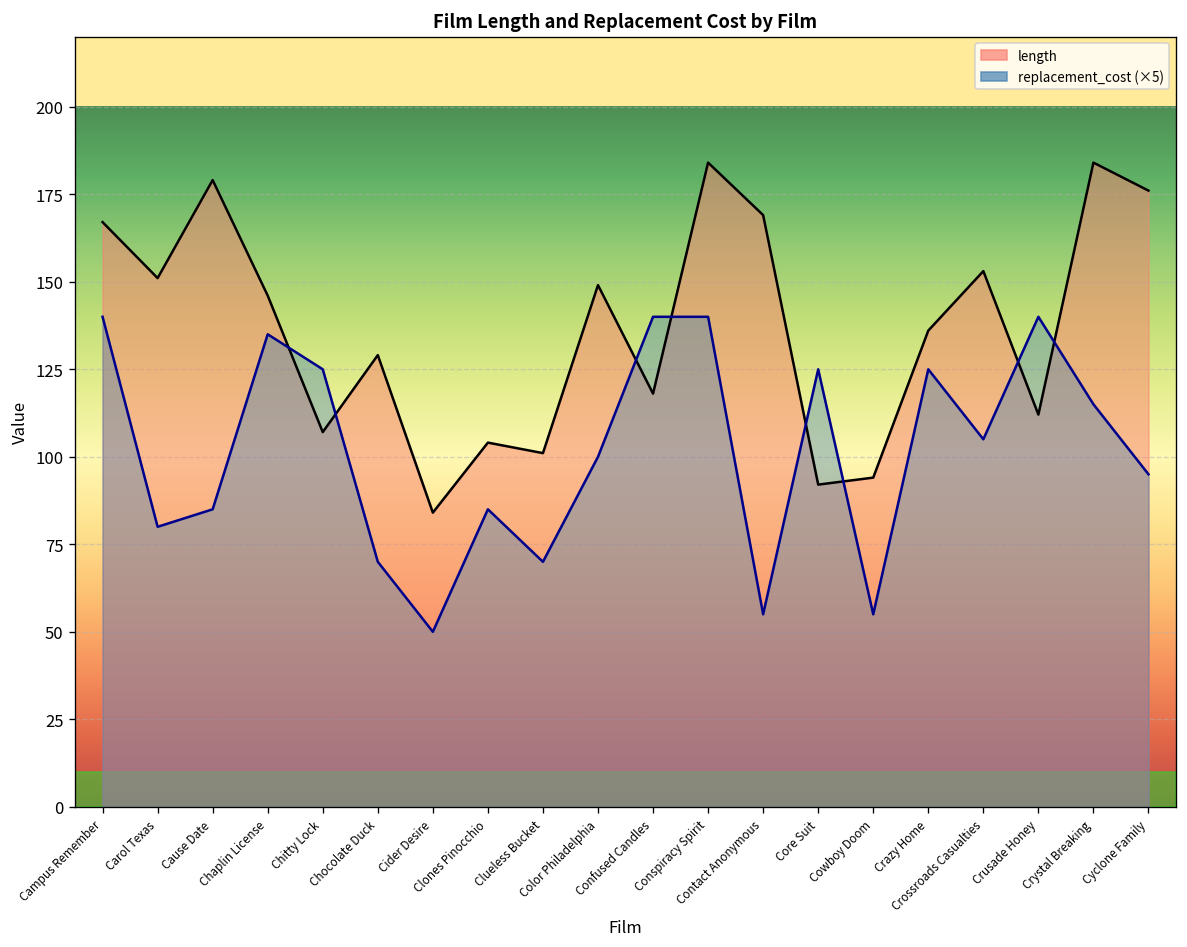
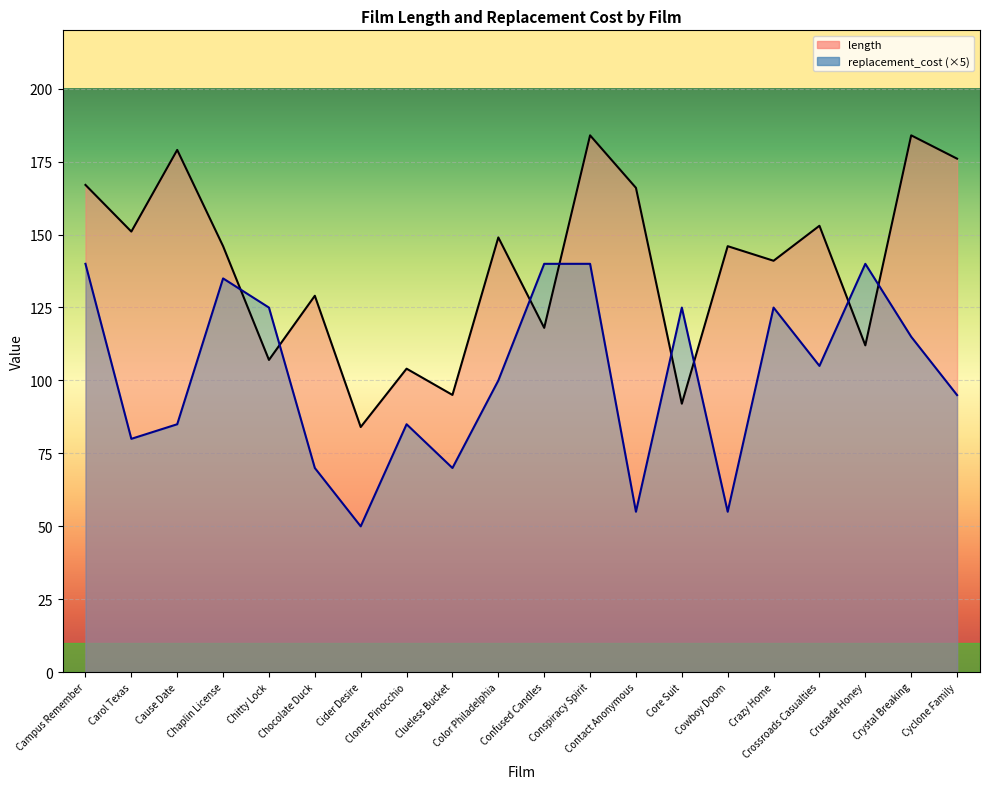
  {
    "length": {
      "Campus Remember": 167,
      "Carol Texas": 151,
      "Cause Date": 179,
      "Chaplin License": 146,
      "Chitty Lock": 107,
      "Chocolate Duck": 129,
      "Cider Desire": 84,
      "Clones Pinocchio": 104,
-     "Clueless Bucket": 101,
+     "Clueless Bucket": 95,
      "Color Philadelphia": 149,
      "Confused Candles": 118,
      "Conspiracy Spirit": 184,
-     "Contact Anonymous": 169,
+     "Contact Anonymous": 166,
      "Core Suit": 92,
-     "Cowboy Doom": 94,
-     "Crazy Home": 136,
+     "Cowboy Doom": 146,
+     "Crazy Home": 141,
      "Crossroads Casualties": 153,
      "Crusade Honey": 112,
      "Crystal Breaking": 184,
      "Cyclone Family": 176
    }
  }
